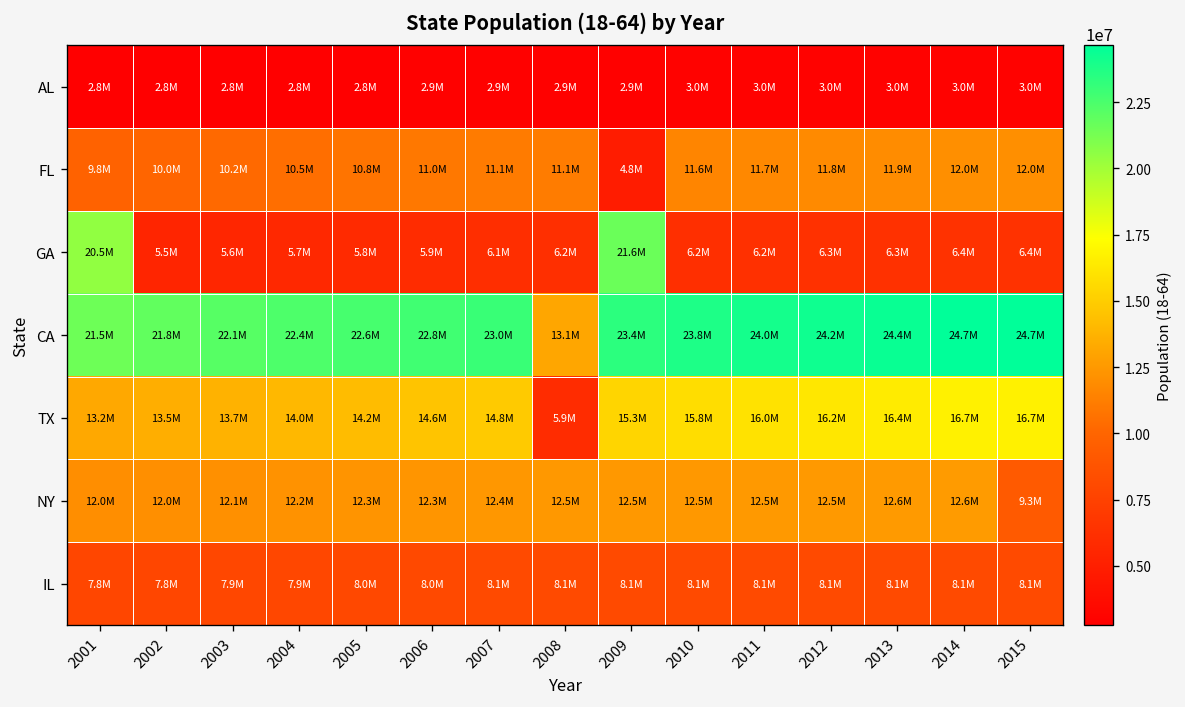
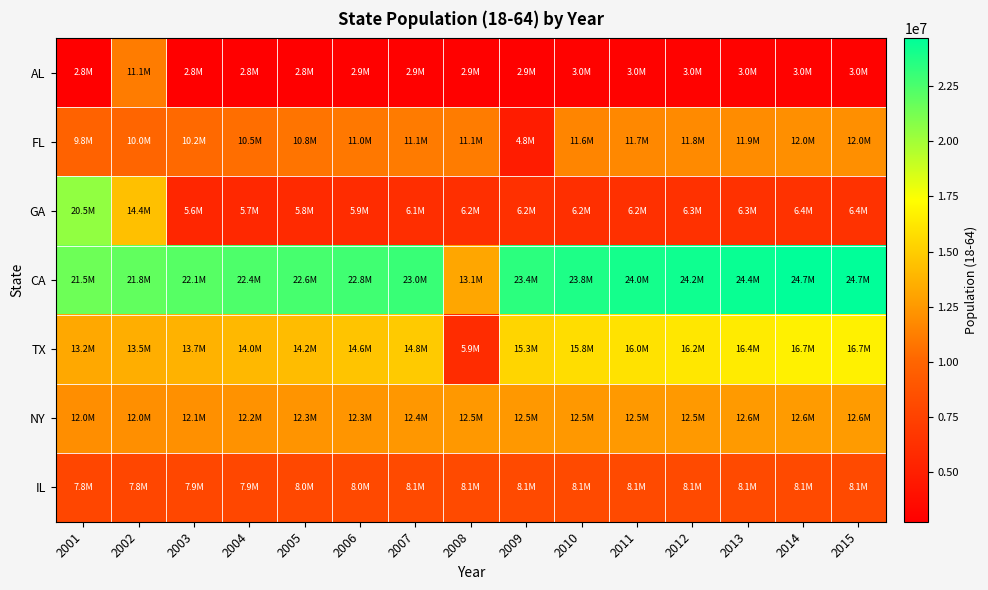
  {
    "AL": {
      "2001": "2.8M",
-     "2002": "2.8M",
+     "2002": "11.1M",
      "2003": "2.8M",
      "2004": "2.8M",
      "2005": "2.8M",
      "2006": "2.9M",
      "2007": "2.9M",
      "2008": "2.9M",
      "2009": "2.9M",
      "2010": "3.0M",
      "2011": "3.0M",
      "2012": "3.0M",
      "2013": "3.0M",
      "2014": "3.0M",
      "2015": "3.0M"
    },
    "FL": {
      "2001": "9.8M",
      "2002": "10.0M",
      "2003": "10.2M",
      "2004": "10.5M",
      "2005": "10.8M",
      "2006": "11.0M",
      "2007": "11.1M",
      "2008": "11.1M",
      "2009": "4.8M",
      "2010": "11.6M",
      "2011": "11.7M",
      "2012": "11.8M",
      "2013": "11.9M",
      "2014": "12.0M",
      "2015": "12.0M"
    },
    "GA": {
      "2001": "20.5M",
-     "2002": "5.5M",
+     "2002": "14.4M",
      "2003": "5.6M",
      "2004": "5.7M",
      "2005": "5.8M",
      "2006": "5.9M",
      "2007": "6.1M",
      "2008": "6.2M",
-     "2009": "21.6M",
+     "2009": "6.2M",
      "2010": "6.2M",
      "2011": "6.2M",
      "2012": "6.3M",
      "2013": "6.3M",
      "2014": "6.4M",
      "2015": "6.4M"
    },
    "CA": {
      "2001": "21.5M",
      "2002": "21.8M",
      "2003": "22.1M",
      "2004": "22.4M",
      "2005": "22.6M",
      "2006": "22.8M",
      "2007": "23.0M",
      "2008": "13.1M",
      "2009": "23.4M",
      "2010": "23.8M",
      "2011": "24.0M",
      "2012": "24.2M",
      "2013": "24.4M",
      "2014": "24.7M",
      "2015": "24.7M"
    },
    "TX": {
      "2001": "13.2M",
      "2002": "13.5M",
      "2003": "13.7M",
      "2004": "14.0M",
      "2005": "14.2M",
      "2006": "14.6M",
      "2007": "14.8M",
      "2008": "5.9M",
      "2009": "15.3M",
      "2010": "15.8M",
      "2011": "16.0M",
      "2012": "16.2M",
      "2013": "16.4M",
      "2014": "16.7M",
      "2015": "16.7M"
    },
    "NY": {
      "2001": "12.0M",
      "2002": "12.0M",
      "2003": "12.1M",
      "2004": "12.2M",
      "2005": "12.3M",
      "2006": "12.3M",
      "2007": "12.4M",
      "2008": "12.5M",
      "2009": "12.5M",
      "2010": "12.5M",
      "2011": "12.5M",
      "2012": "12.5M",
      "2013": "12.6M",
      "2014": "12.6M",
-     "2015": "9.3M"
+     "2015": "12.6M"
    },
    "IL": {
      "2001": "7.8M",
      "2002": "7.8M",
      "2003": "7.9M",
      "2004": "7.9M",
      "2005": "8.0M",
      "2006": "8.0M",
      "2007": "8.1M",
      "2008": "8.1M",
      "2009": "8.1M",
      "2010": "8.1M",
      "2011": "8.1M",
      "2012": "8.1M",
      "2013": "8.1M",
      "2014": "8.1M",
      "2015": "8.1M"
    }
  }
